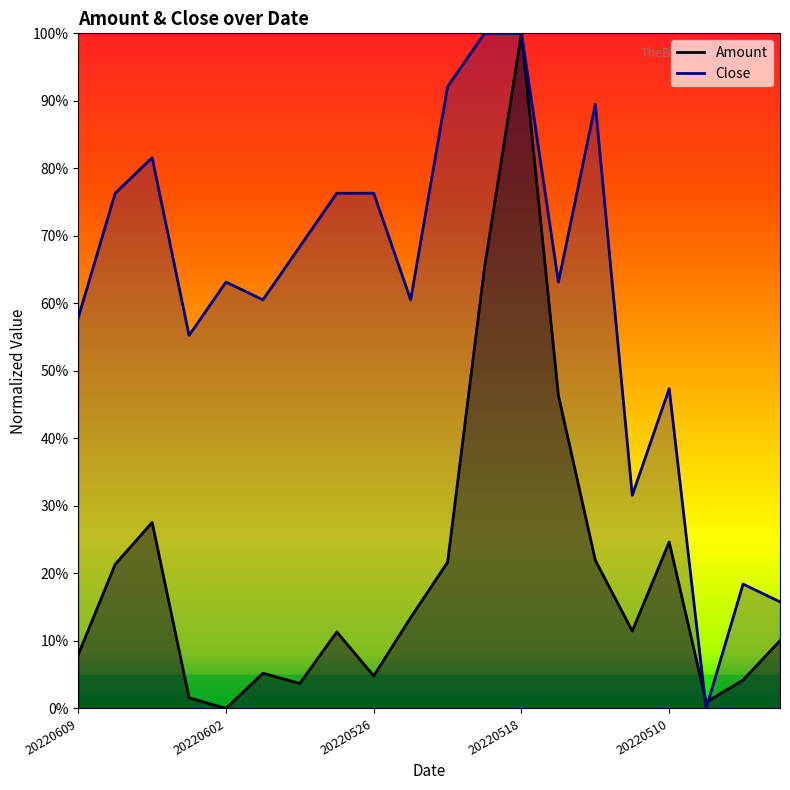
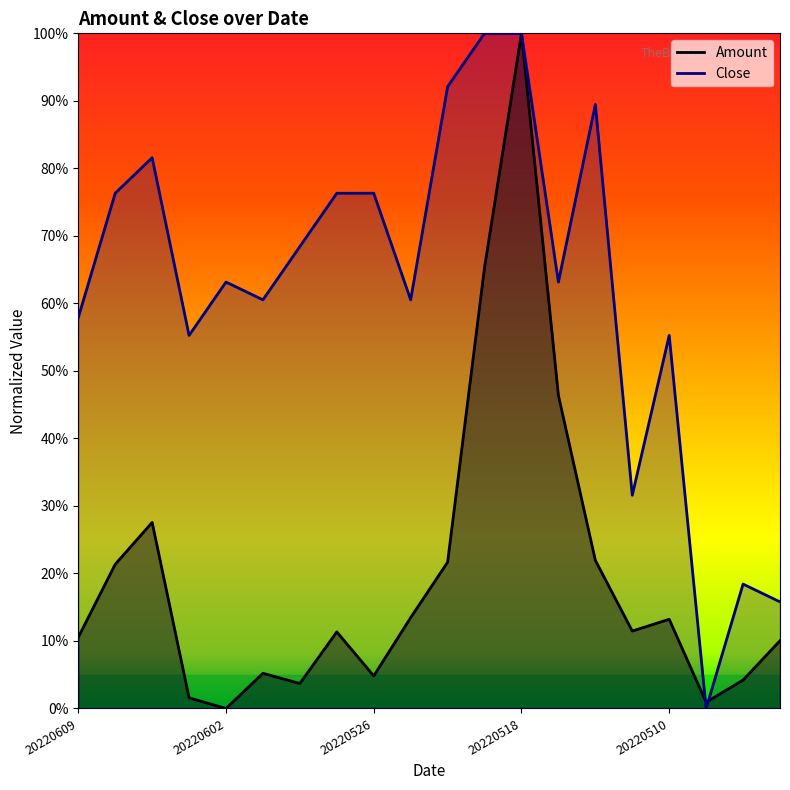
  {
    "Amount": {
-     "20220609": "8%",
-     "20220510": "25%"
+     "20220609": "11%",
+     "20220510": "13%"
    },
    "Close": {
      "20220609": "58%",
      "20220602": "63%",
      "20220526": "76%",
-     "20220510": "47%"
+     "20220510": "55%"
    }
  }
